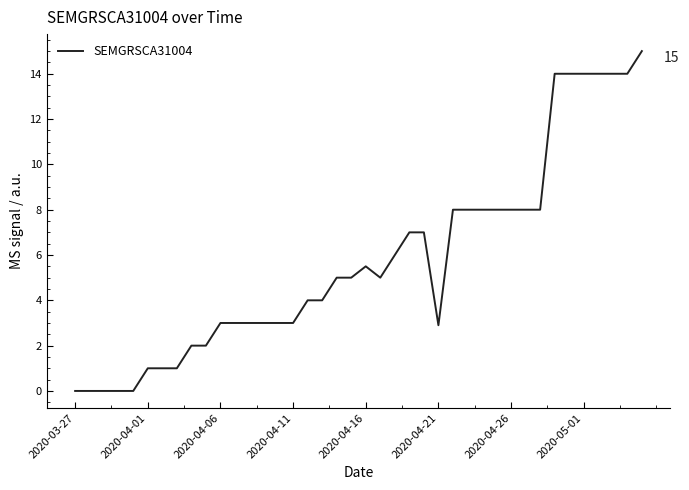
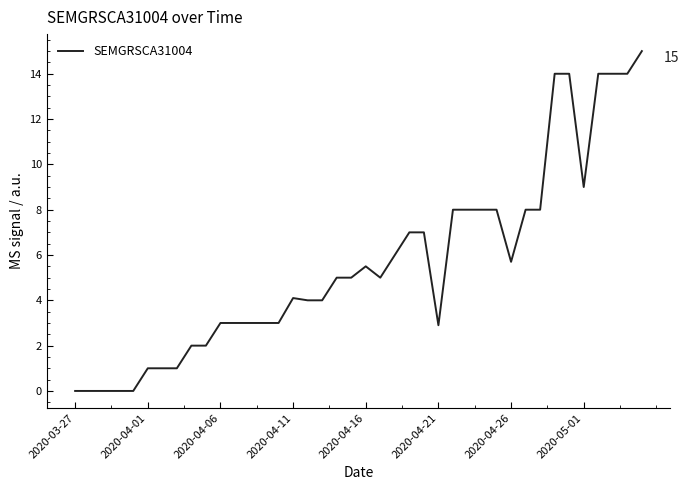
  {
    "2020-03-27": 0.0,
    "2020-04-01": 1.0,
    "2020-04-06": 3.0,
-   "2020-04-11": 3.0,
+   "2020-04-11": 4.1,
    "2020-04-16": 5.5,
    "2020-04-21": 2.9,
-   "2020-04-26": 8.0,
-   "2020-05-01": 14
+   "2020-04-26": 5.7,
+   "2020-05-01": 9
  }
